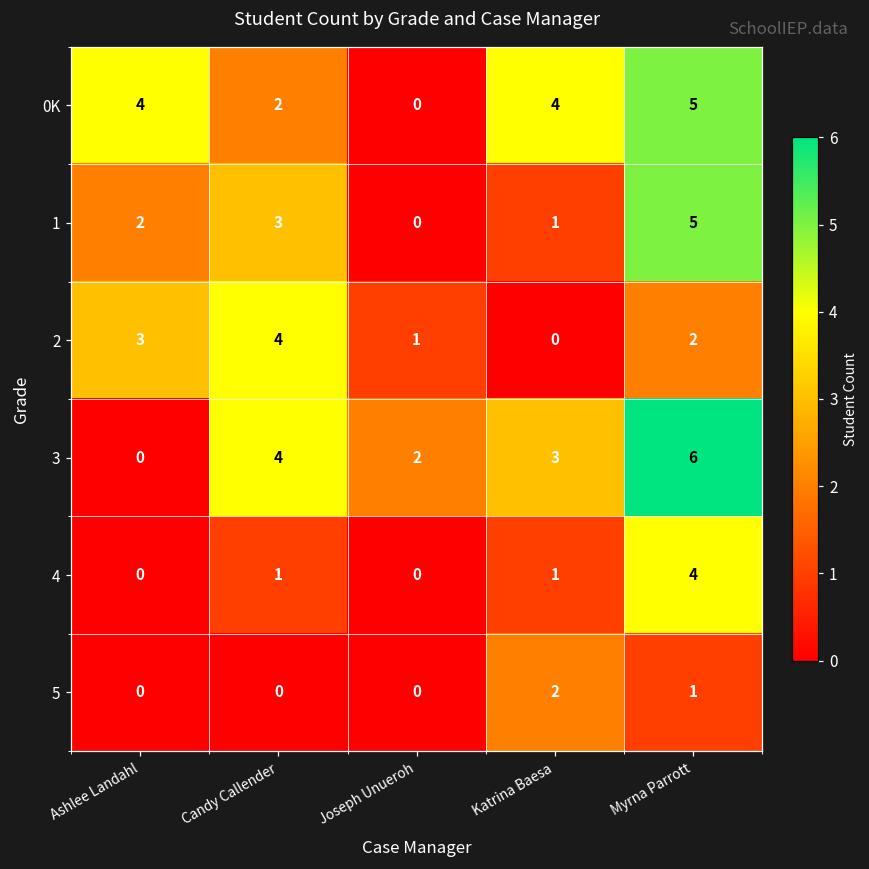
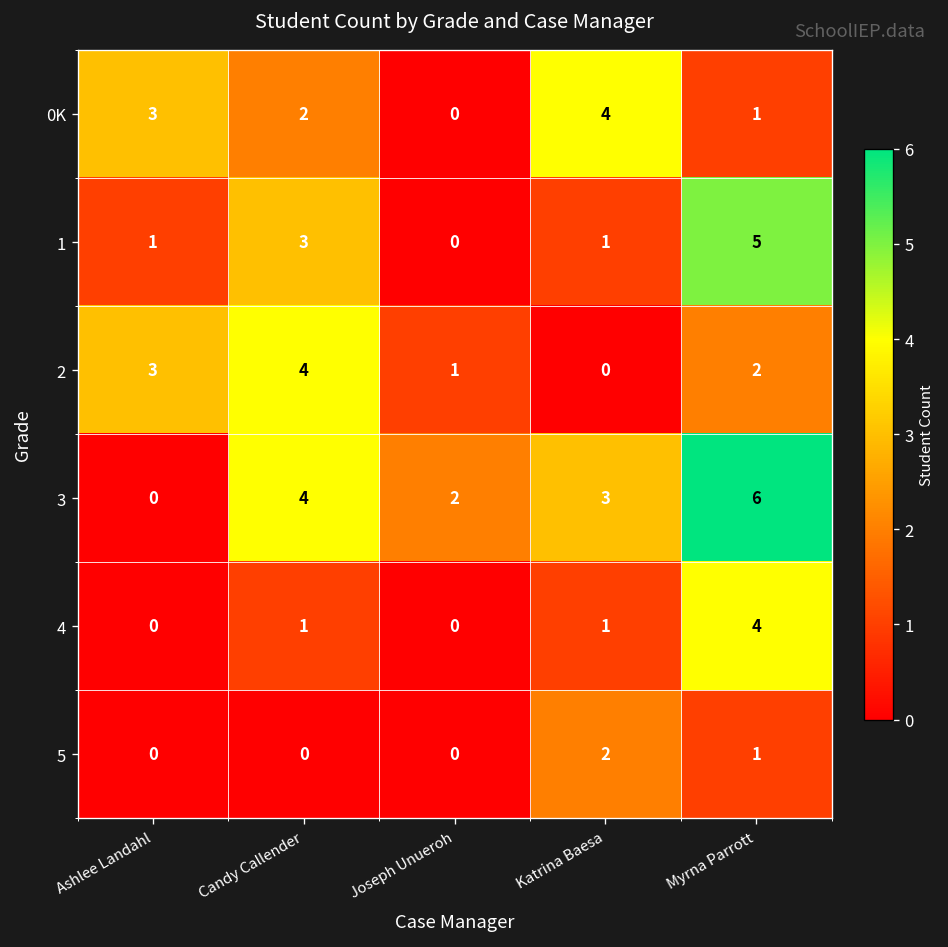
  {
    "0K": {
-     "Ashlee Landahl": 4,
+     "Ashlee Landahl": 3,
      "Candy Callender": 2,
      "Joseph Unueroh": 0,
      "Katrina Baesa": 4,
-     "Myrna Parrott": 5
+     "Myrna Parrott": 1
    },
    "1": {
-     "Ashlee Landahl": 2,
+     "Ashlee Landahl": 1,
      "Candy Callender": 3,
      "Joseph Unueroh": 0,
      "Katrina Baesa": 1,
      "Myrna Parrott": 5
    },
    "2": {
      "Ashlee Landahl": 3,
      "Candy Callender": 4,
      "Joseph Unueroh": 1,
      "Katrina Baesa": 0,
      "Myrna Parrott": 2
    },
    "3": {
      "Ashlee Landahl": 0,
      "Candy Callender": 4,
      "Joseph Unueroh": 2,
      "Katrina Baesa": 3,
      "Myrna Parrott": 6
    },
    "4": {
      "Ashlee Landahl": 0,
      "Candy Callender": 1,
      "Joseph Unueroh": 0,
      "Katrina Baesa": 1,
      "Myrna Parrott": 4
    },
    "5": {
      "Ashlee Landahl": 0,
      "Candy Callender": 0,
      "Joseph Unueroh": 0,
      "Katrina Baesa": 2,
      "Myrna Parrott": 1
    }
  }
